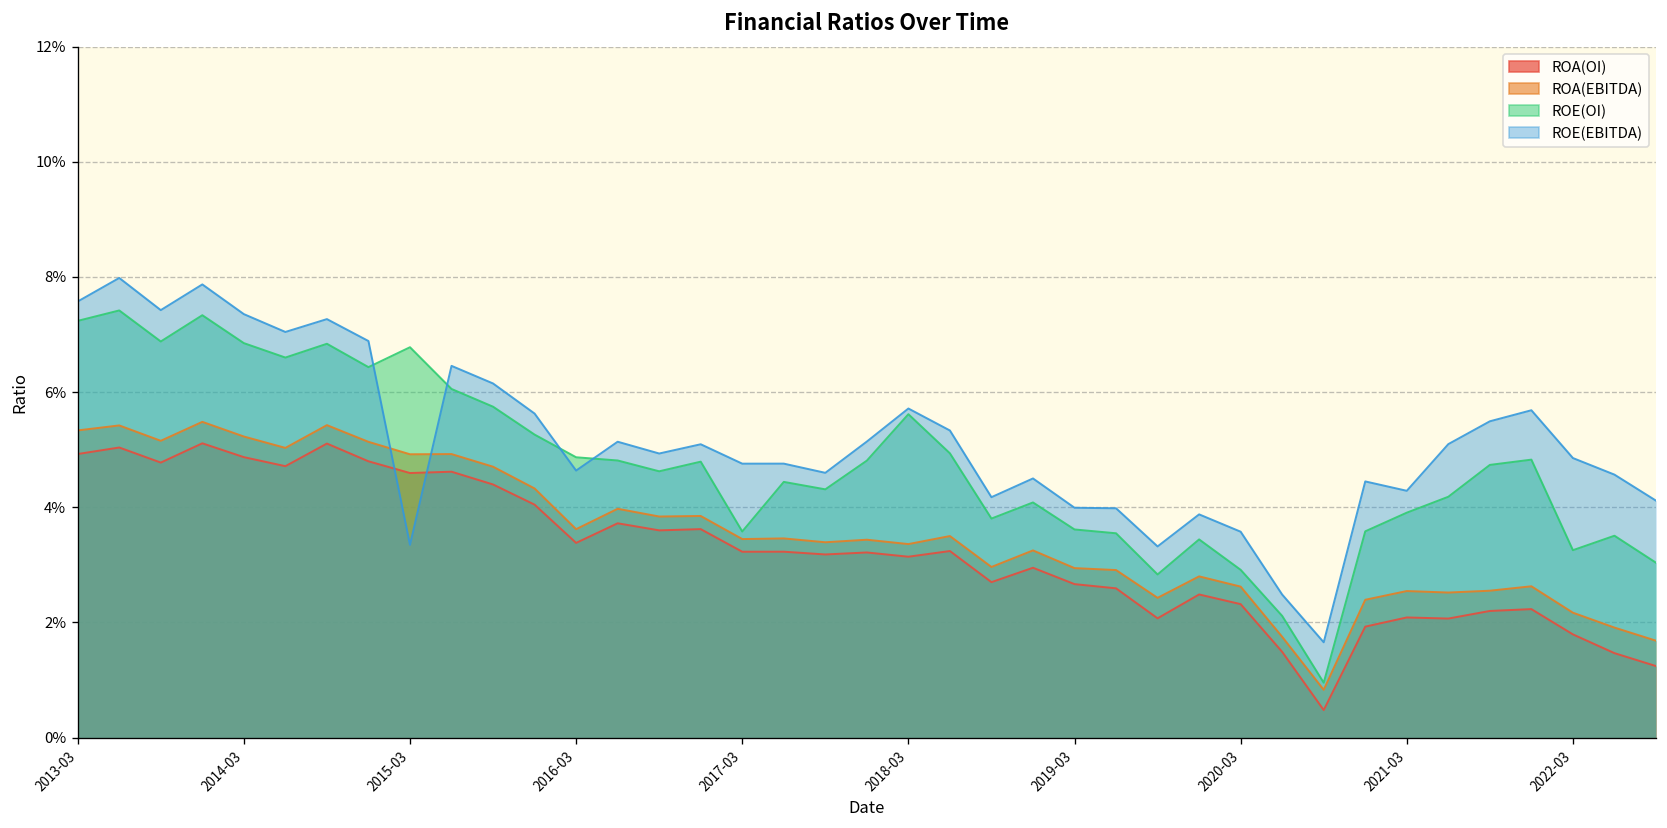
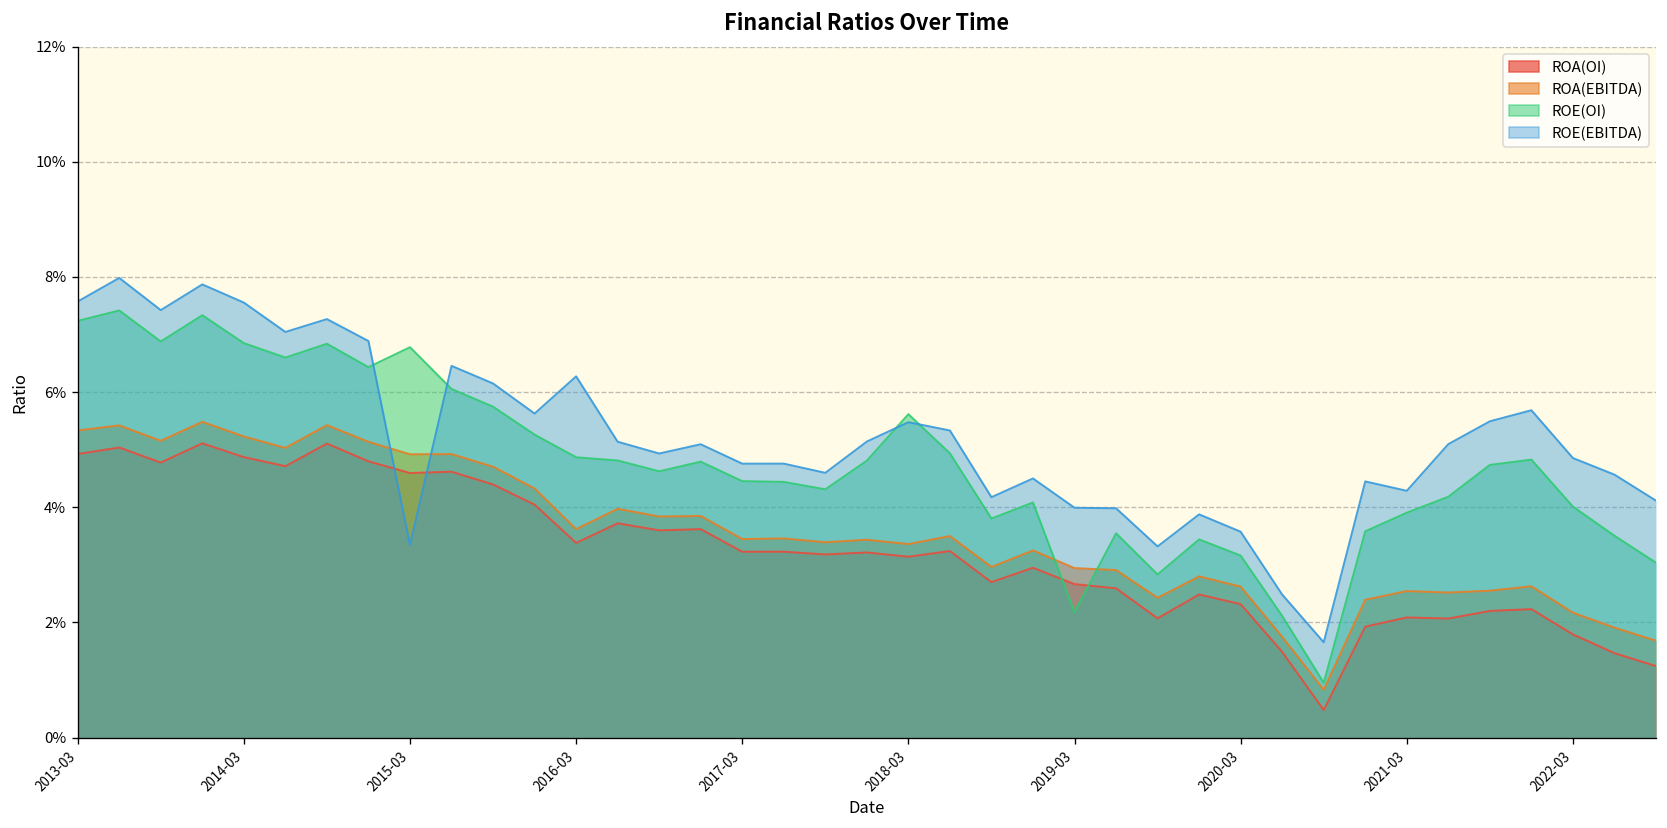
  {
    "ROE(OI)": {
      "2013-03": "7.2%",
      "2014-03": "6.9%",
      "2015-03": "6.8%",
      "2016-03": "4.9%",
-     "2017-03": "3.6%",
+     "2017-03": "4.5%",
      "2018-03": "5.6%",
-     "2019-03": "3.6%",
-     "2020-03": "2.9%",
+     "2019-03": "2.2%",
+     "2020-03": "3.2%",
      "2021-03": "3.9%",
-     "2022-03": "3.3%"
+     "2022-03": "4.0%"
    },
    "ROE(EBITDA)": {
      "2013-03": "7.6%",
-     "2014-03": "7.4%",
+     "2014-03": "7.6%",
      "2015-03": "3.3%",
-     "2016-03": "4.6%",
+     "2016-03": "6.3%",
      "2017-03": "4.8%",
-     "2018-03": "5.7%",
+     "2018-03": "5.5%",
      "2019-03": "4.0%",
      "2020-03": "3.6%",
      "2021-03": "4.3%",
      "2022-03": "4.9%"
    }
  }
